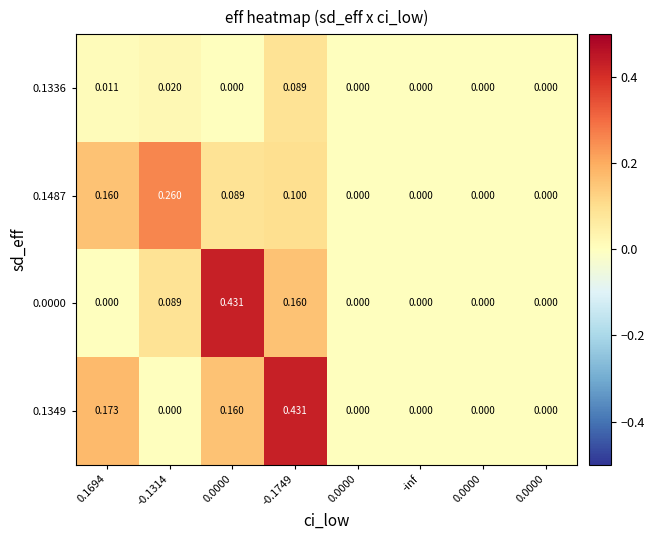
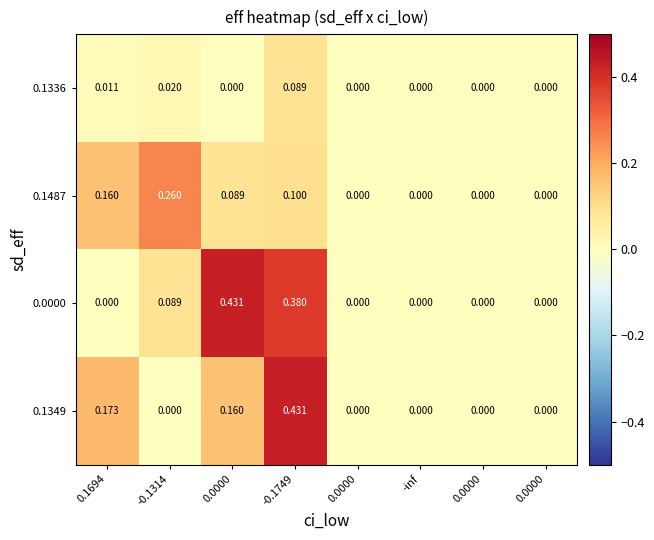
  {
    "0.1336": {
      "0.1694": 0.011,
      "-0.1314": 0.020,
      "-0.1749": 0.089,
      "-inf": 0.000
    },
    "0.1487": {
      "0.1694": 0.160,
      "-0.1314": 0.260,
      "-0.1749": 0.100,
      "-inf": 0.000
    },
    "0.0000": {
      "0.1694": 0.000,
      "-0.1314": 0.089,
-     "-0.1749": 0.160,
+     "-0.1749": 0.380,
      "-inf": 0.000
    },
    "0.1349": {
      "0.1694": 0.173,
      "-0.1314": 0.000,
      "-0.1749": 0.431,
      "-inf": 0.000
    }
  }
